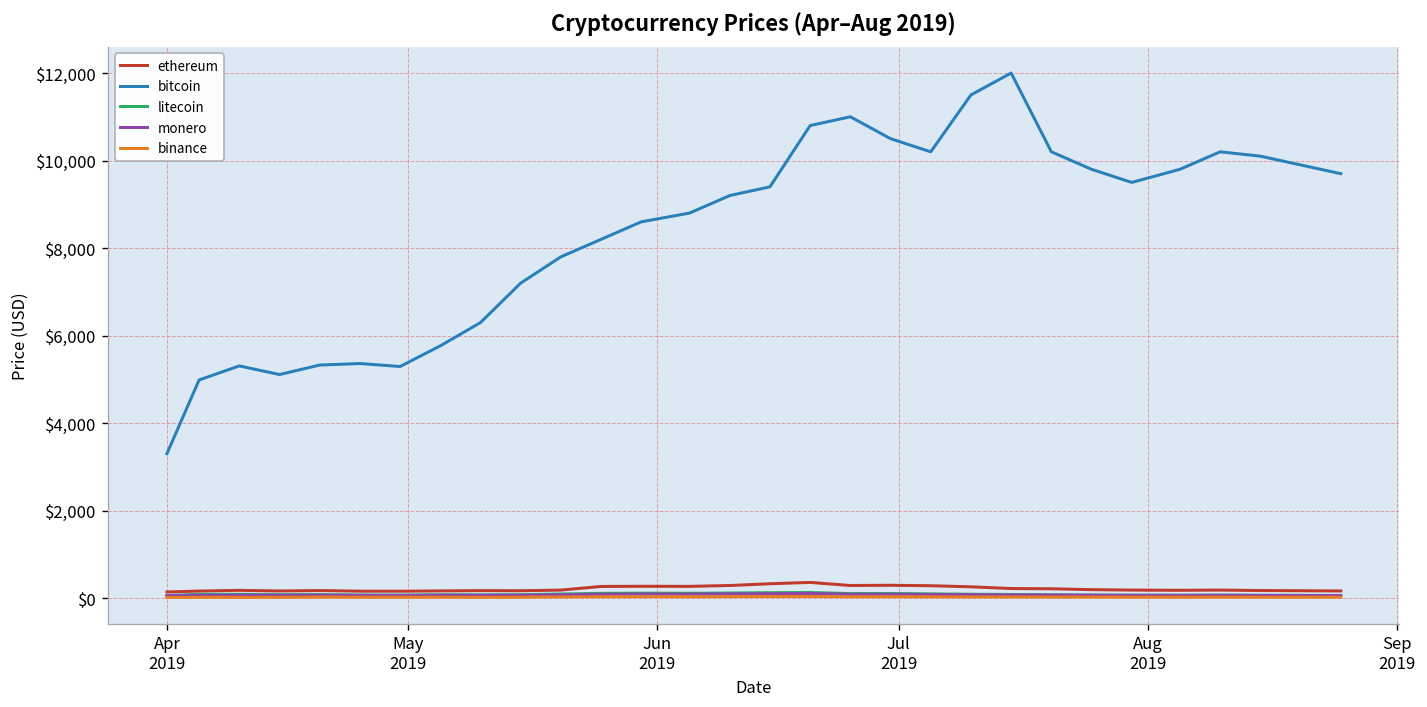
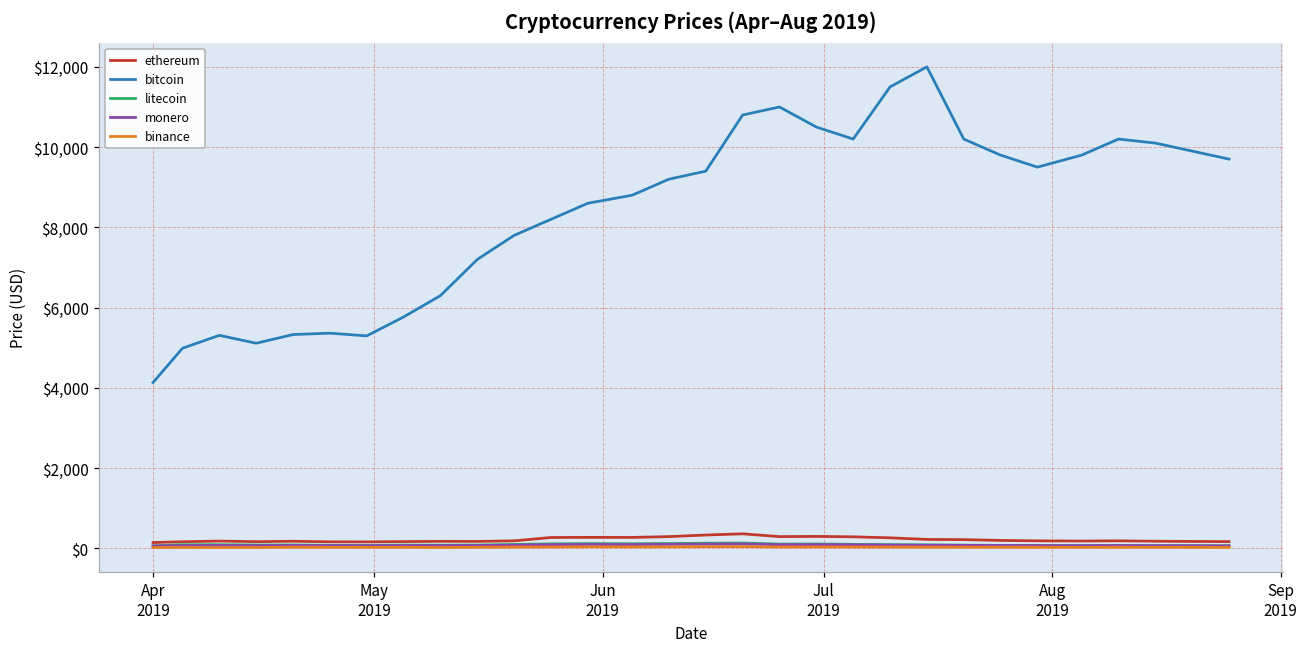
  {
    "ethereum": {
      "Apr 2019": "$100"
    },
    "bitcoin": {
-     "Apr 2019": "$3,300"
+     "Apr 2019": "$4,100"
    }
  }
